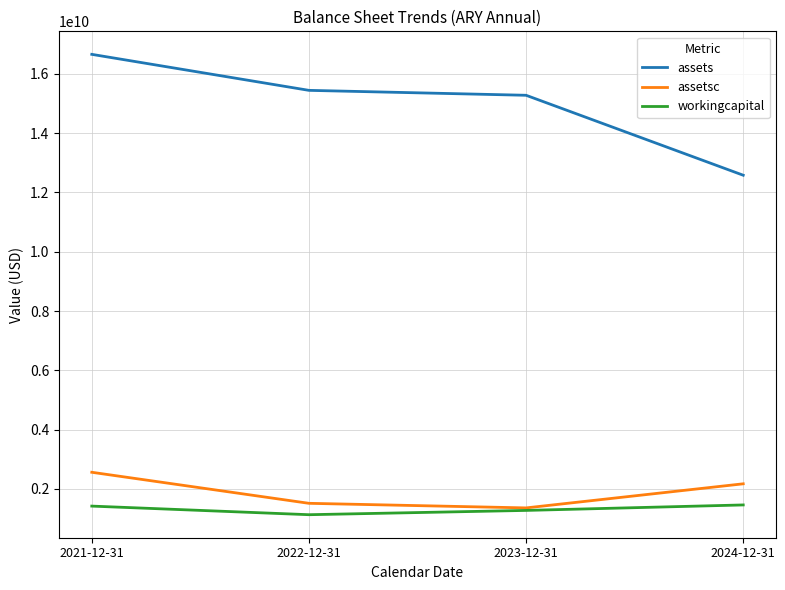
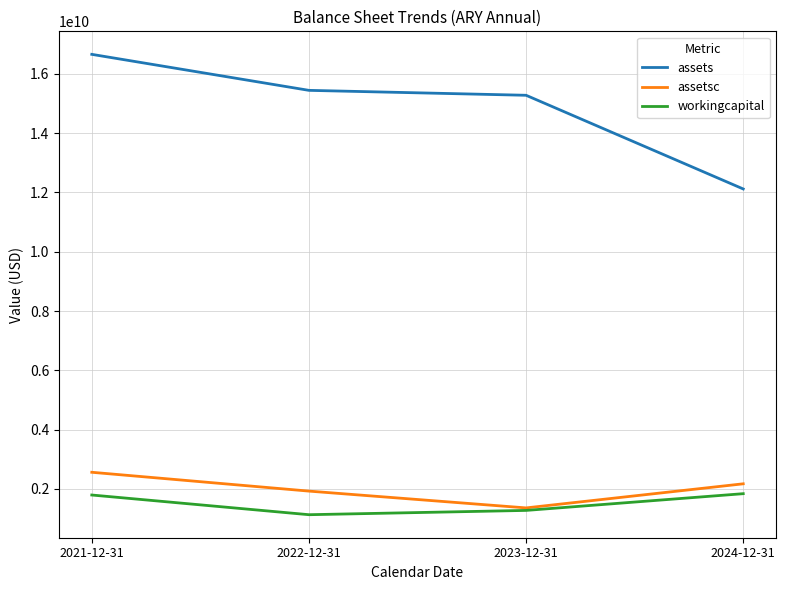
  {
    "assets": {
      "2021-12-31": 16700000000,
      "2022-12-31": 15400000000,
      "2023-12-31": 15300000000,
-     "2024-12-31": 12600000000
+     "2024-12-31": 12100000000
    },
    "assetsc": {
      "2021-12-31": 2600000000,
-     "2022-12-31": 1500000000,
+     "2022-12-31": 1900000000,
      "2024-12-31": 2200000000
    },
    "workingcapital": {
-     "2021-12-31": 1400000000,
+     "2021-12-31": 1800000000,
      "2022-12-31": 1100000000,
-     "2024-12-31": 1500000000
+     "2024-12-31": 1800000000
    }
  }
